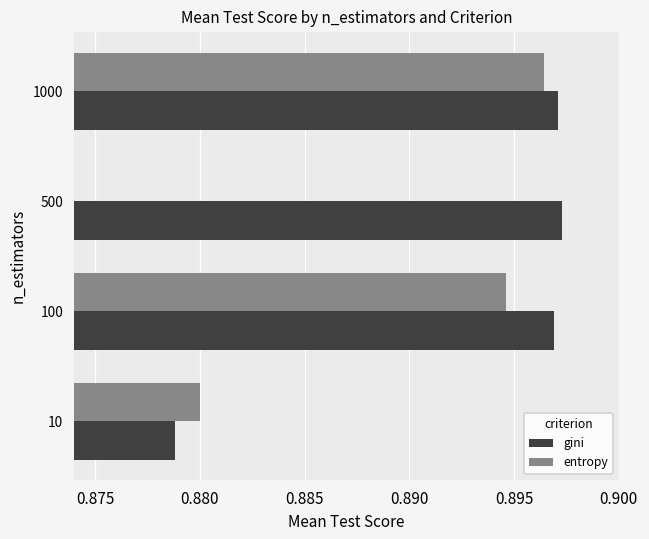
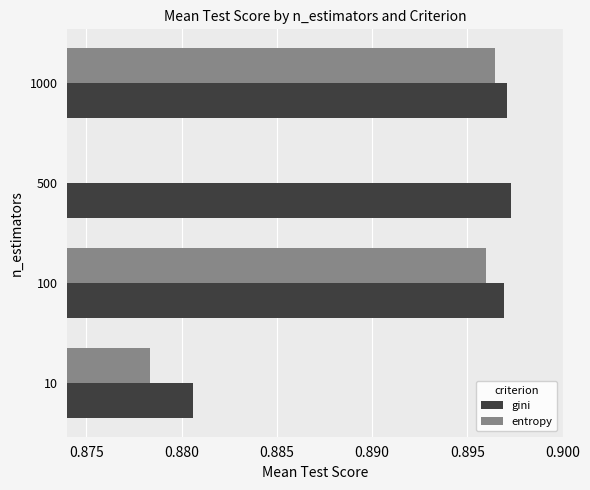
  {
    "gini": {
      "1000": 0.8971,
      "500": 0.8973,
      "100": 0.8969,
-     "10": 0.8788
+     "10": 0.8806
    },
    "entropy": {
      "1000": 0.8964,
-     "100": 0.8946,
-     "10": 0.8800
+     "100": 0.8960,
+     "10": 0.8783
    }
  }
